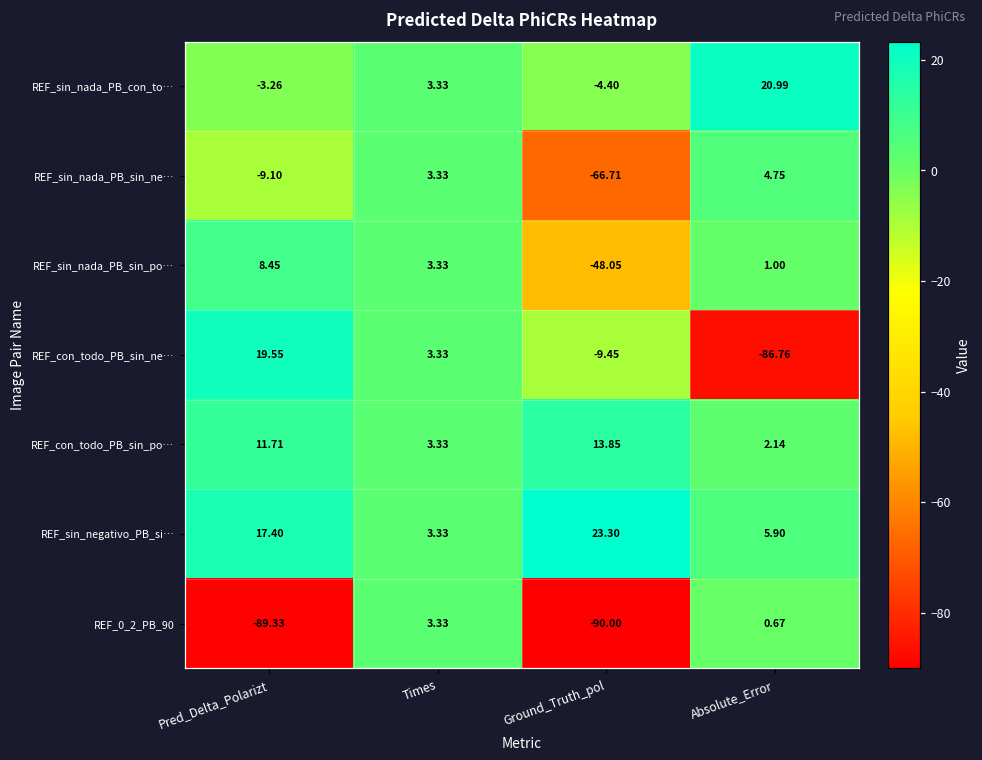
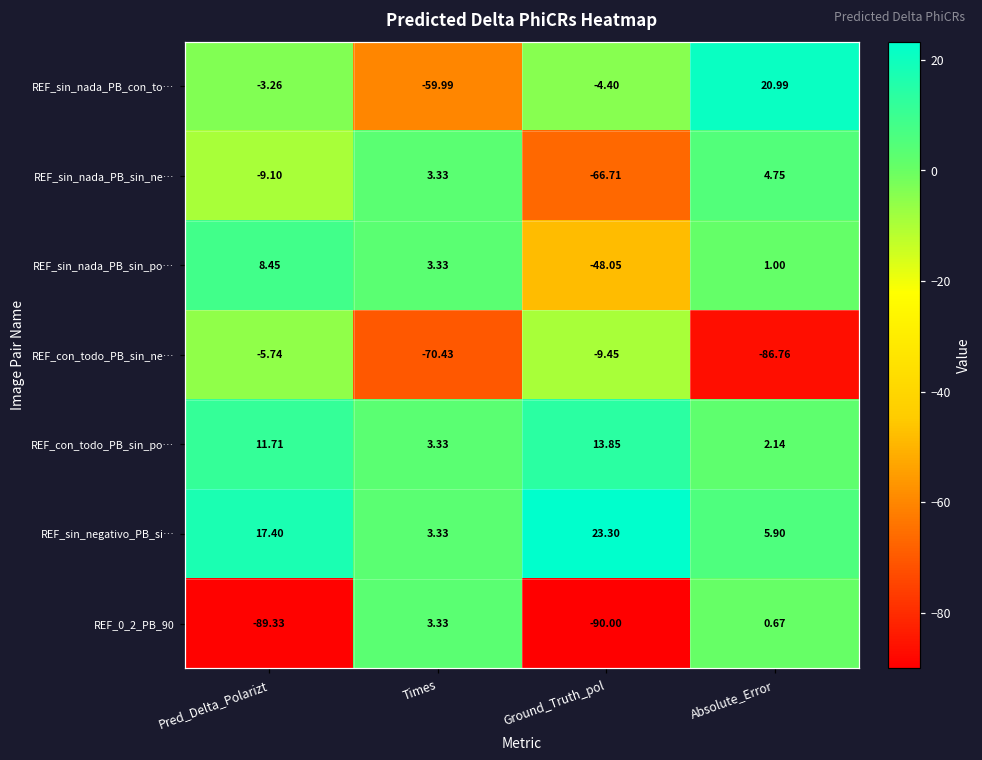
  {
    "REF_sin_nada_PB_con_to…": {
      "Pred_Delta_Polarizt": -3.26,
-     "Times": 3.33,
+     "Times": -59.99,
      "Ground_Truth_pol": -4.40,
      "Absolute_Error": 20.99
    },
    "REF_sin_nada_PB_sin_ne…": {
      "Pred_Delta_Polarizt": -9.10,
      "Times": 3.33,
      "Ground_Truth_pol": -66.71,
      "Absolute_Error": 4.75
    },
    "REF_sin_nada_PB_sin_po…": {
      "Pred_Delta_Polarizt": 8.45,
      "Times": 3.33,
      "Ground_Truth_pol": -48.05,
      "Absolute_Error": 1.00
    },
    "REF_con_todo_PB_sin_ne…": {
-     "Pred_Delta_Polarizt": 19.55,
-     "Times": 3.33,
+     "Pred_Delta_Polarizt": -5.74,
+     "Times": -70.43,
      "Ground_Truth_pol": -9.45,
      "Absolute_Error": -86.76
    },
    "REF_con_todo_PB_sin_po…": {
      "Pred_Delta_Polarizt": 11.71,
      "Times": 3.33,
      "Ground_Truth_pol": 13.85,
      "Absolute_Error": 2.14
    },
    "REF_sin_negativo_PB_si…": {
      "Pred_Delta_Polarizt": 17.40,
      "Times": 3.33,
      "Ground_Truth_pol": 23.30,
      "Absolute_Error": 5.90
    },
    "REF_0_2_PB_90": {
      "Pred_Delta_Polarizt": -89.33,
      "Times": 3.33,
      "Ground_Truth_pol": -90.00,
      "Absolute_Error": 0.67
    }
  }
